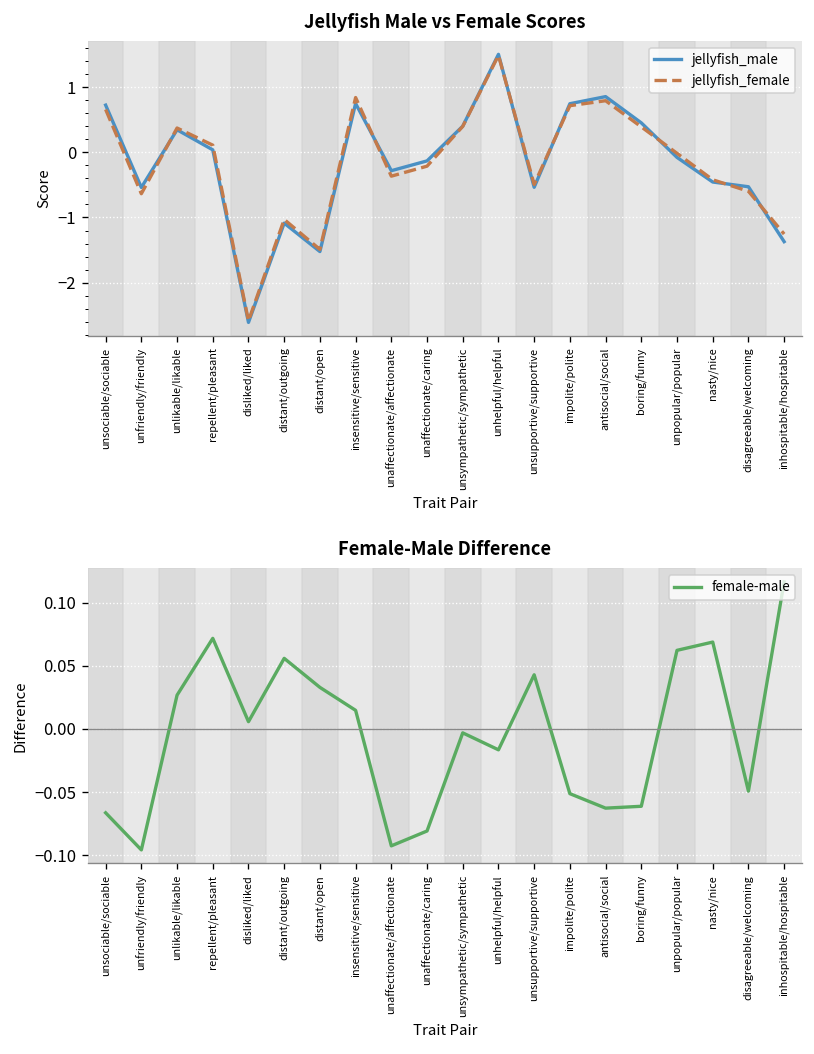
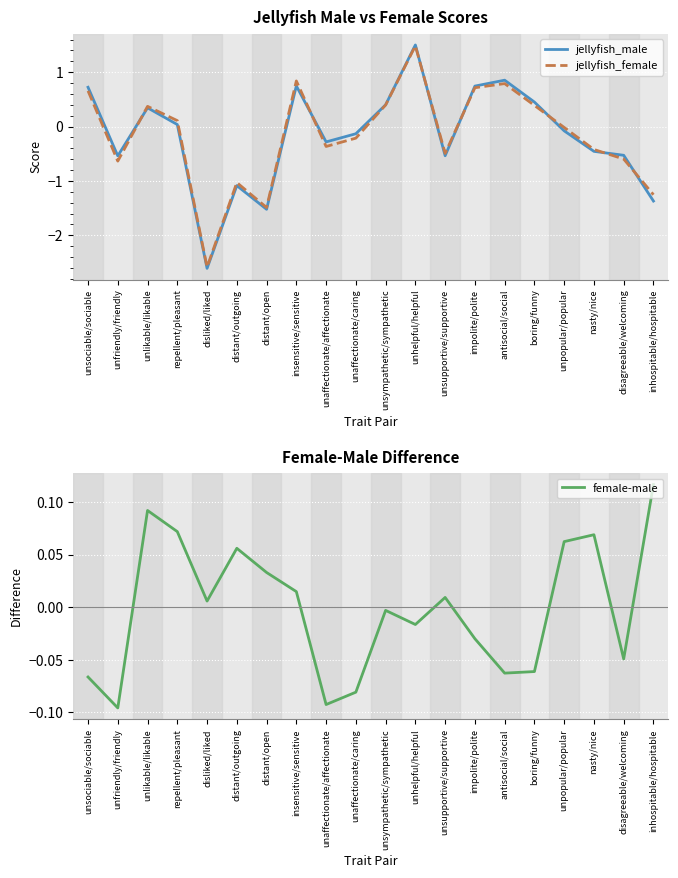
  {
    "Jellyfish Male vs Female Scores": {
      "jellyfish_male": {
        "unsociable/sociable": 0.7,
        "unfriendly/friendly": -0.5,
        "repellent/pleasant": 0.0,
        "distant/outgoing": -1.1,
        "insensitive/sensitive": 0.7,
        "unaffectionate/affectionate": -0.3,
        "unaffectionate/caring": -0.1,
        "antisocial/social": 0.9,
        "boring/funny": 0.5,
        "unpopular/popular": -0.1,
        "disagreeable/welcoming": -0.5,
        "inhospitable/hospitable": -1.4
      },
      "jellyfish_female": {
        "unsociable/sociable": 0.7,
        "unfriendly/friendly": -0.6,
        "repellent/pleasant": 0.1,
        "distant/outgoing": -1.0,
        "insensitive/sensitive": 0.8,
        "unaffectionate/affectionate": -0.4,
        "unaffectionate/caring": -0.2,
        "antisocial/social": 0.8,
        "boring/funny": 0.4,
        "unpopular/popular": 0.0,
        "disagreeable/welcoming": -0.6,
        "inhospitable/hospitable": -1.3
      }
    },
    "Female-Male Difference": {
      "unsociable/sociable": -0.066,
      "unfriendly/friendly": -0.096,
-     "unlikable/likable": 0.027,
+     "unlikable/likable": 0.092,
      "repellent/pleasant": 0.072,
      "disliked/liked": 0.006,
      "distant/outgoing": 0.056,
      "distant/open": 0.033,
      "insensitive/sensitive": 0.015,
      "unaffectionate/affectionate": -0.093,
      "unaffectionate/caring": -0.081,
      "unsympathetic/sympathetic": -0.003,
      "unhelpful/helpful": -0.017,
-     "unsupportive/supportive": 0.043,
-     "impolite/polite": -0.051,
+     "unsupportive/supportive": 0.009,
+     "impolite/polite": -0.030,
      "antisocial/social": -0.063,
      "boring/funny": -0.061,
      "unpopular/popular": 0.062,
      "nasty/nice": 0.069,
      "disagreeable/welcoming": -0.049
    }
  }
